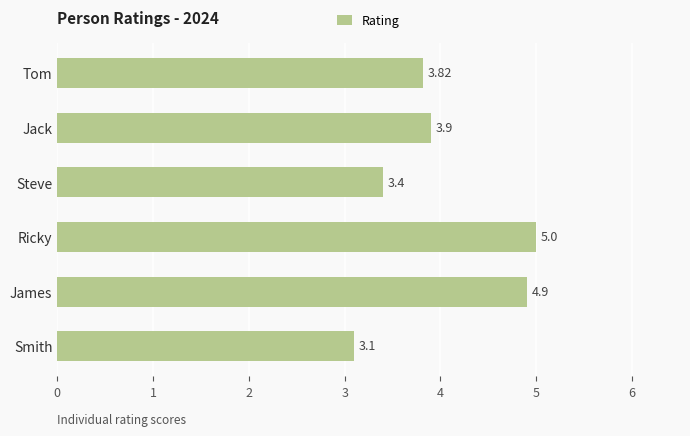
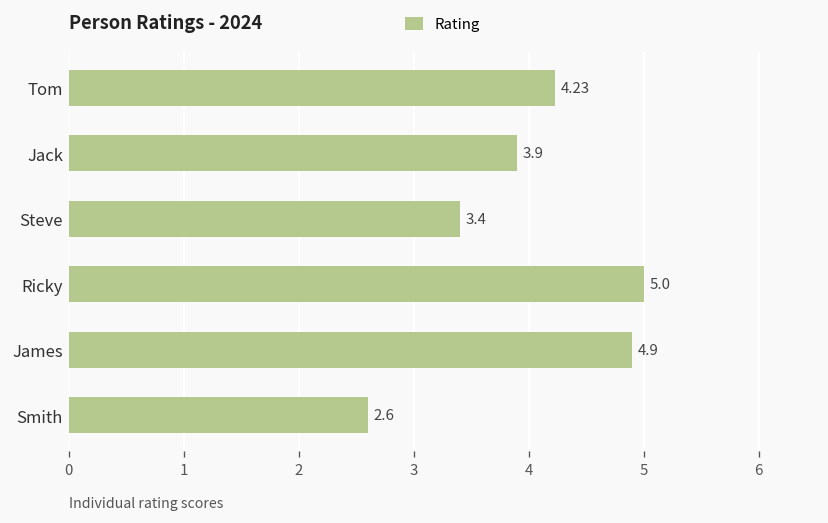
  {
-   "Tom": 3.82,
+   "Tom": 4.23,
    "Jack": 3.9,
    "Steve": 3.4,
    "Ricky": 5.0,
    "James": 4.9,
-   "Smith": 3.1
+   "Smith": 2.6
  }
